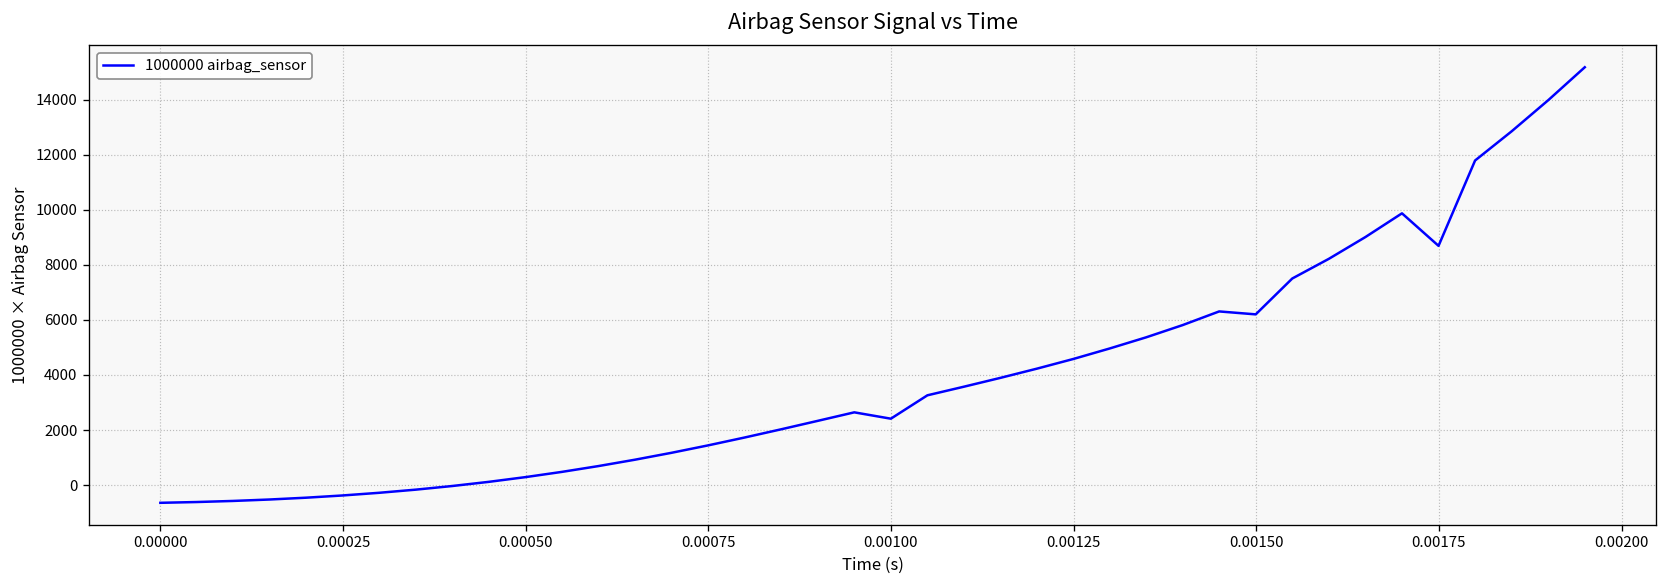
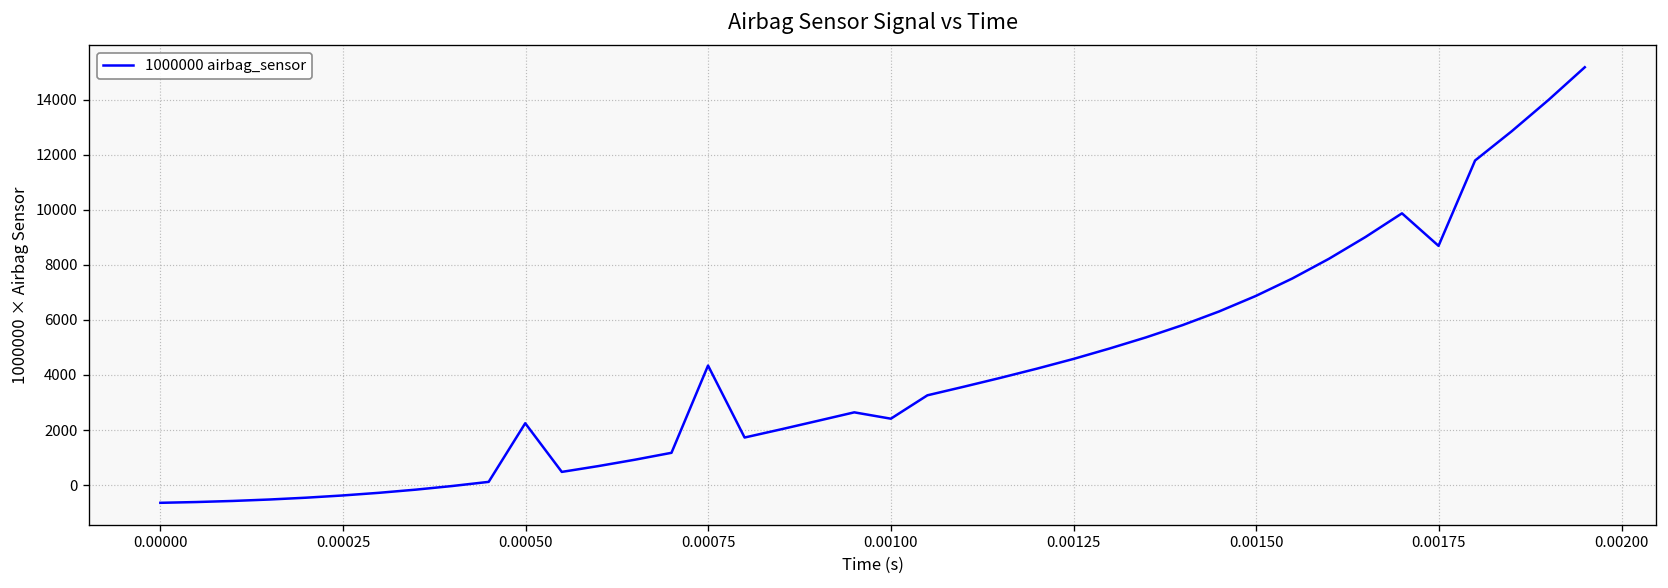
  {
    "0.00000": -600,
    "0.00025": -400,
-   "0.00050": 300,
-   "0.00075": 1400,
+   "0.00050": 2200,
+   "0.00075": 4300,
    "0.00100": 2400,
    "0.00125": 4600,
-   "0.00150": 6200,
+   "0.00150": 6900,
    "0.00175": 8700
  }
